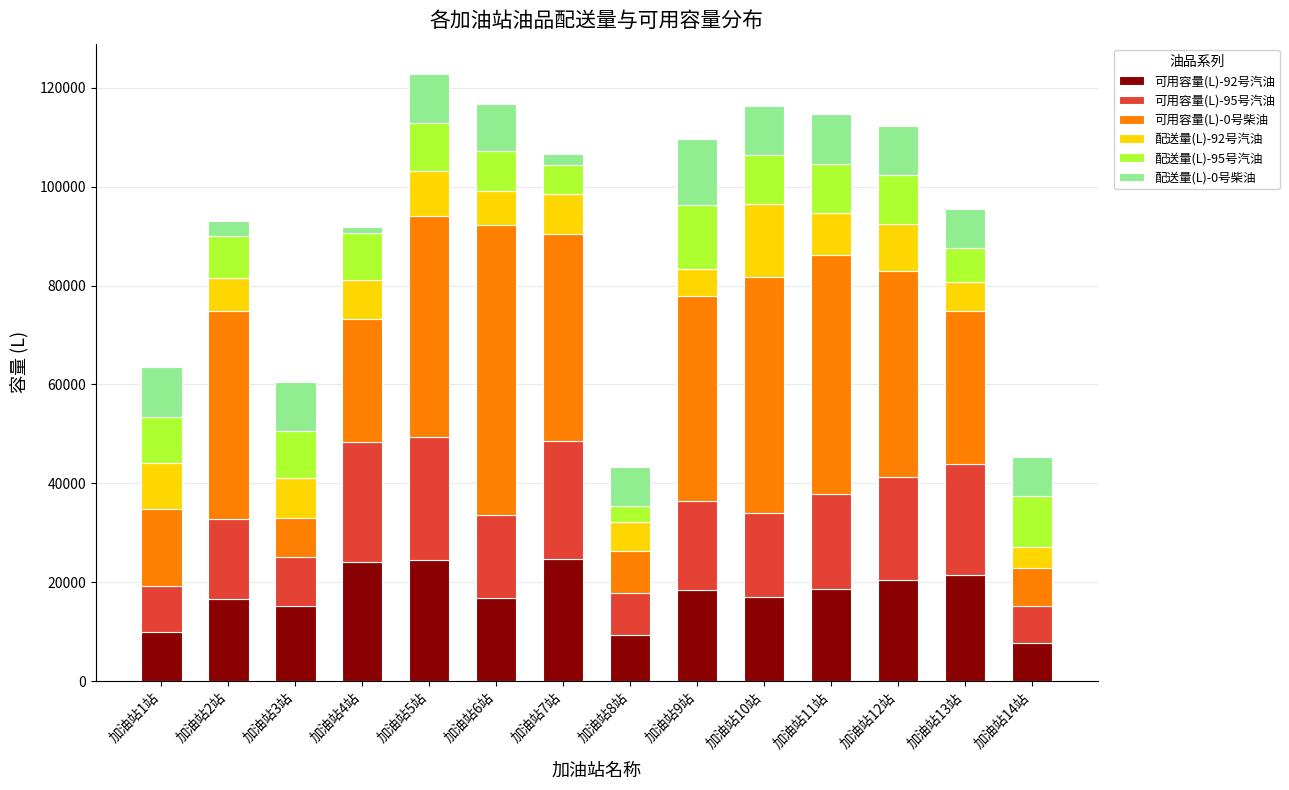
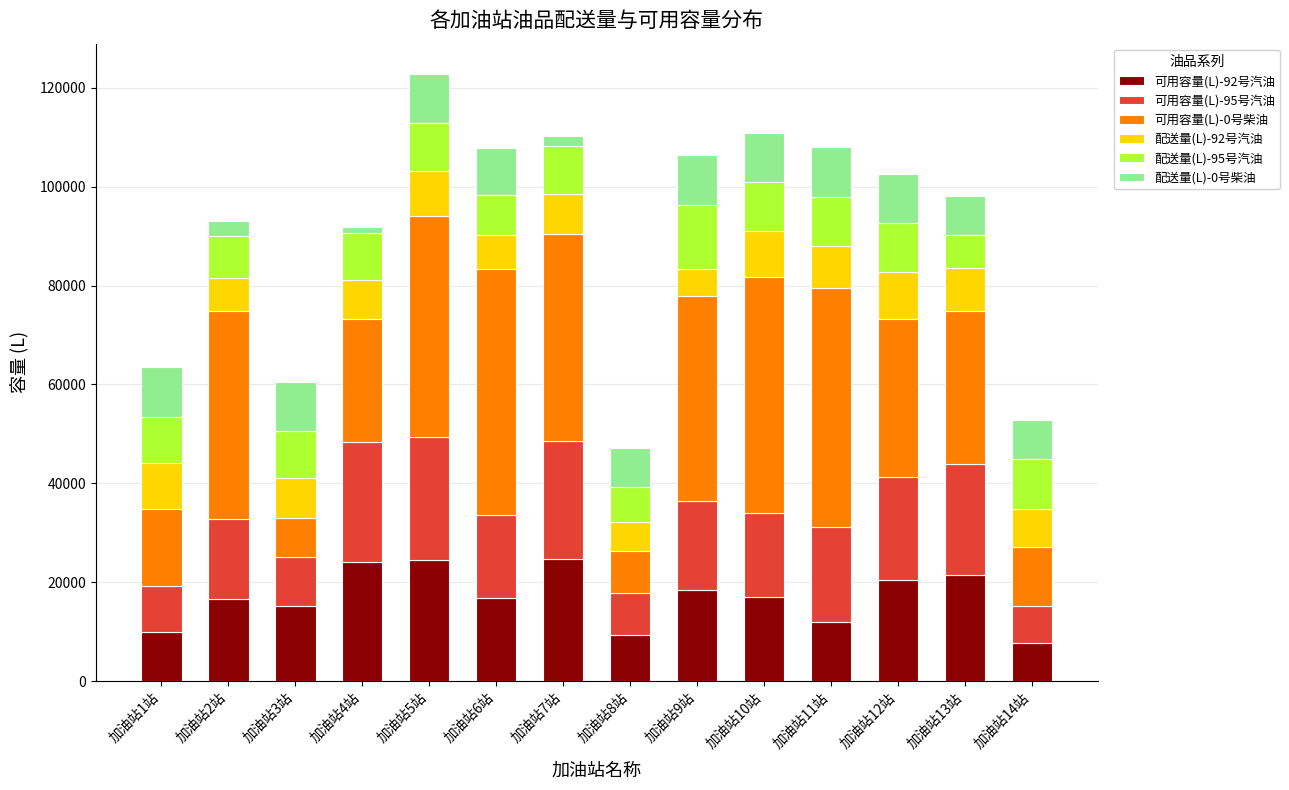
  {
    "可用容量(L)-92号汽油": {
      "加油站1站": 10000,
      "加油站2站": 17000,
      "加油站3站": 15000,
      "加油站4站": 24000,
      "加油站5站": 24000,
      "加油站6站": 17000,
      "加油站7站": 25000,
      "加油站8站": 9000,
      "加油站9站": 18000,
      "加油站10站": 17000,
-     "加油站11站": 19000,
+     "加油站11站": 12000,
      "加油站12站": 20000,
      "加油站13站": 21000,
      "加油站14站": 8000
    },
    "可用容量(L)-95号汽油": {
      "加油站1站": 9000,
      "加油站2站": 16000,
      "加油站3站": 10000,
      "加油站4站": 24000,
      "加油站5站": 25000,
      "加油站6站": 17000,
      "加油站7站": 24000,
      "加油站8站": 9000,
      "加油站9站": 18000,
      "加油站10站": 17000,
      "加油站11站": 19000,
      "加油站12站": 21000,
      "加油站13站": 22000,
      "加油站14站": 8000
    },
    "可用容量(L)-0号柴油": {
      "加油站1站": 16000,
      "加油站2站": 42000,
      "加油站3站": 8000,
      "加油站4站": 25000,
      "加油站5站": 45000,
-     "加油站6站": 59000,
+     "加油站6站": 50000,
      "加油站7站": 42000,
      "加油站8站": 8000,
      "加油站9站": 41000,
      "加油站10站": 48000,
      "加油站11站": 48000,
-     "加油站12站": 42000,
+     "加油站12站": 32000,
      "加油站13站": 31000,
-     "加油站14站": 8000
+     "加油站14站": 12000
    },
    "配送量(L)-92号汽油": {
      "加油站1站": 9000,
      "加油站2站": 7000,
      "加油站3站": 8000,
      "加油站4站": 8000,
      "加油站5站": 9000,
      "加油站6站": 7000,
      "加油站7站": 8000,
      "加油站8站": 6000,
      "加油站9站": 5000,
-     "加油站10站": 15000,
+     "加油站10站": 9000,
      "加油站11站": 9000,
      "加油站12站": 10000,
-     "加油站13站": 6000,
-     "加油站14站": 4000
+     "加油站13站": 9000,
+     "加油站14站": 8000
    },
    "配送量(L)-95号汽油": {
      "加油站1站": 9000,
      "加油站2站": 8000,
      "加油站3站": 10000,
      "加油站4站": 9000,
      "加油站5站": 10000,
      "加油站6站": 8000,
-     "加油站7站": 6000,
-     "加油站8站": 3000,
+     "加油站7站": 10000,
+     "加油站8站": 7000,
      "加油站9站": 13000,
      "加油站10站": 10000,
      "加油站11站": 10000,
      "加油站12站": 10000,
      "加油站13站": 7000,
      "加油站14站": 10000
    },
    "配送量(L)-0号柴油": {
      "加油站1站": 10000,
      "加油站2站": 3000,
      "加油站3站": 10000,
      "加油站4站": 1000,
      "加油站5站": 10000,
      "加油站6站": 10000,
      "加油站7站": 2000,
      "加油站8站": 8000,
-     "加油站9站": 13000,
+     "加油站9站": 10000,
      "加油站10站": 10000,
      "加油站11站": 10000,
      "加油站12站": 10000,
      "加油站13站": 8000,
      "加油站14站": 8000
    }
  }
